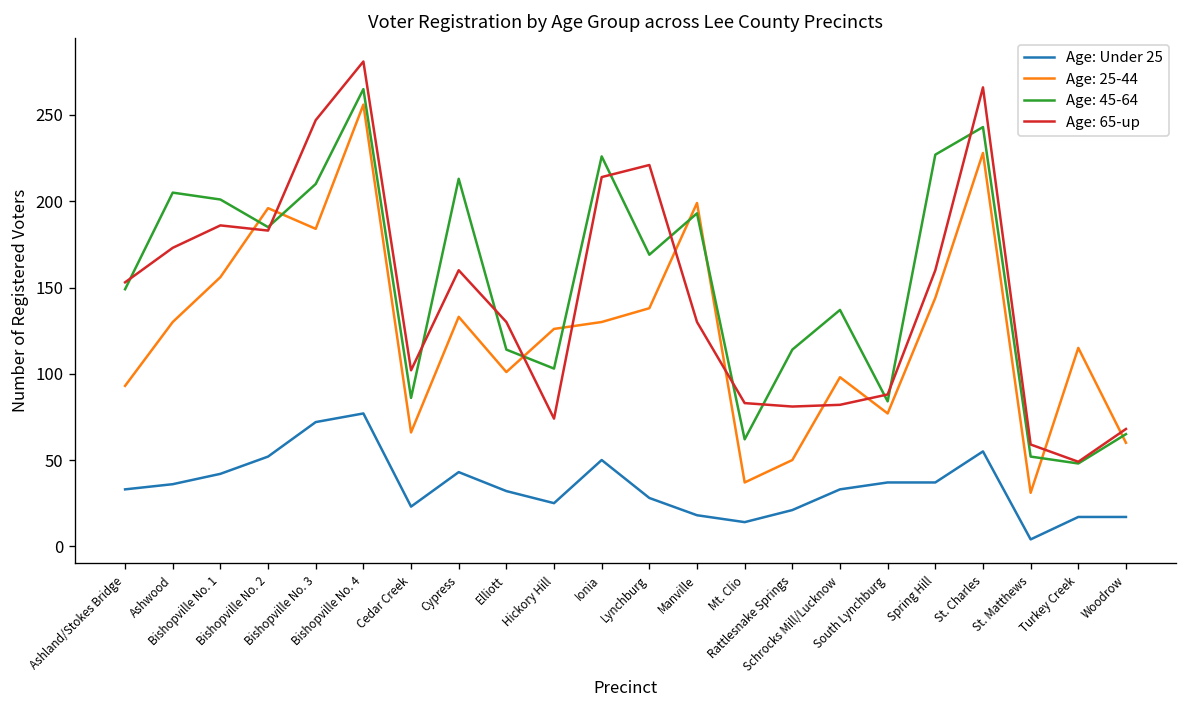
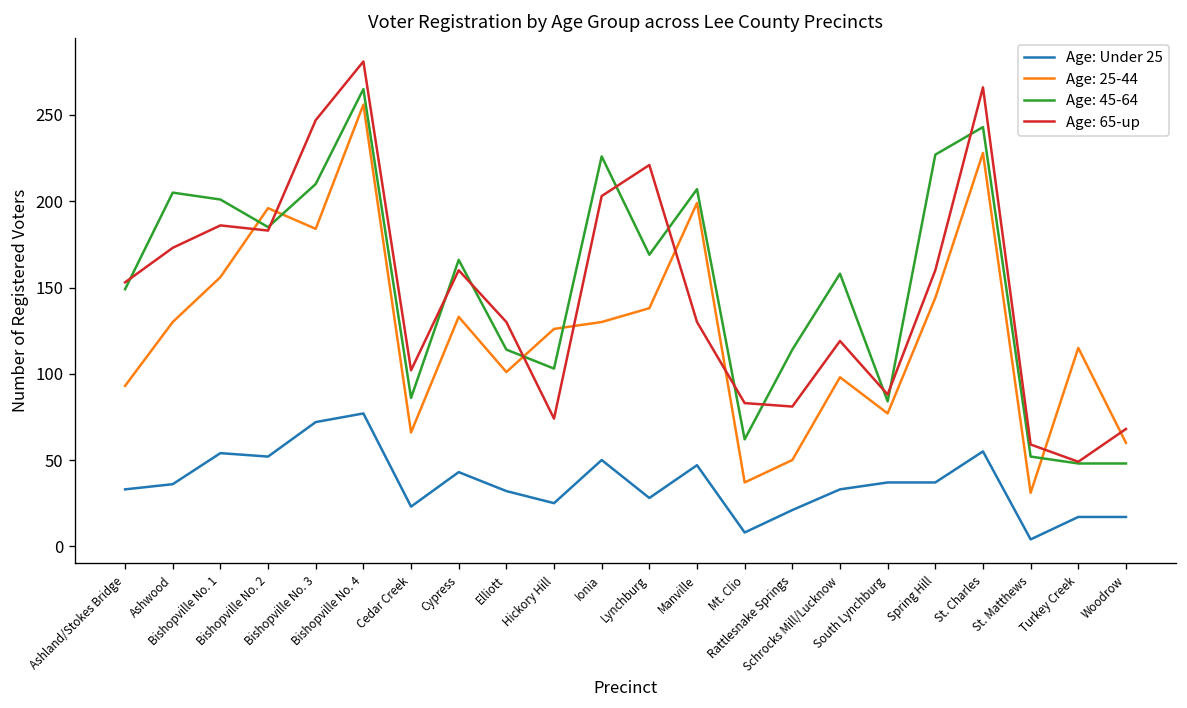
  {
    "Age: Under 25": {
      "Ashland/Stokes Bridge": 33,
      "Ashwood": 36,
-     "Bishopville No. 1": 42,
+     "Bishopville No. 1": 54,
      "Bishopville No. 2": 52,
      "Bishopville No. 3": 72,
      "Bishopville No. 4": 77,
      "Cedar Creek": 23,
      "Cypress": 43,
      "Elliott": 32,
      "Hickory Hill": 25,
      "Ionia": 50,
      "Lynchburg": 28,
-     "Manville": 18,
-     "Mt. Clio": 14,
+     "Manville": 47,
+     "Mt. Clio": 8,
      "Rattlesnake Springs": 21,
      "Schrocks Mill/Lucknow": 33,
      "South Lynchburg": 37,
      "Spring Hill": 37,
      "St. Charles": 55,
      "St. Matthews": 4,
      "Turkey Creek": 17,
      "Woodrow": 17
    },
    "Age: 25-44": {
      "Ashland/Stokes Bridge": 93,
      "Ashwood": 130,
      "Bishopville No. 1": 156,
      "Bishopville No. 2": 196,
      "Bishopville No. 3": 184,
      "Bishopville No. 4": 256,
      "Cedar Creek": 66,
      "Cypress": 133,
      "Elliott": 101,
      "Hickory Hill": 126,
      "Ionia": 130,
      "Lynchburg": 138,
      "Manville": 199,
      "Mt. Clio": 37,
      "Rattlesnake Springs": 50,
      "Schrocks Mill/Lucknow": 98,
      "South Lynchburg": 77,
      "Spring Hill": 144,
      "St. Charles": 228,
      "St. Matthews": 31,
      "Turkey Creek": 115,
      "Woodrow": 60
    },
    "Age: 45-64": {
      "Ashland/Stokes Bridge": 149,
      "Ashwood": 205,
      "Bishopville No. 1": 201,
      "Bishopville No. 2": 185,
      "Bishopville No. 3": 210,
      "Bishopville No. 4": 265,
      "Cedar Creek": 86,
-     "Cypress": 213,
+     "Cypress": 166,
      "Elliott": 114,
      "Hickory Hill": 103,
      "Ionia": 226,
      "Lynchburg": 169,
-     "Manville": 193,
+     "Manville": 207,
      "Mt. Clio": 62,
      "Rattlesnake Springs": 114,
-     "Schrocks Mill/Lucknow": 137,
+     "Schrocks Mill/Lucknow": 158,
      "South Lynchburg": 84,
      "Spring Hill": 227,
      "St. Charles": 243,
      "St. Matthews": 52,
-     "Woodrow": 65
+     "Woodrow": 48
    },
    "Age: 65-up": {
      "Ashland/Stokes Bridge": 153,
      "Ashwood": 173,
      "Bishopville No. 1": 186,
      "Bishopville No. 2": 183,
      "Bishopville No. 3": 247,
      "Bishopville No. 4": 281,
      "Cedar Creek": 102,
      "Cypress": 160,
      "Elliott": 130,
      "Hickory Hill": 74,
-     "Ionia": 214,
+     "Ionia": 203,
      "Lynchburg": 221,
      "Manville": 130,
      "Mt. Clio": 83,
      "Rattlesnake Springs": 81,
-     "Schrocks Mill/Lucknow": 82,
+     "Schrocks Mill/Lucknow": 119,
      "South Lynchburg": 88,
      "Spring Hill": 160,
      "St. Charles": 266,
      "St. Matthews": 59,
      "Woodrow": 68
    }
  }
